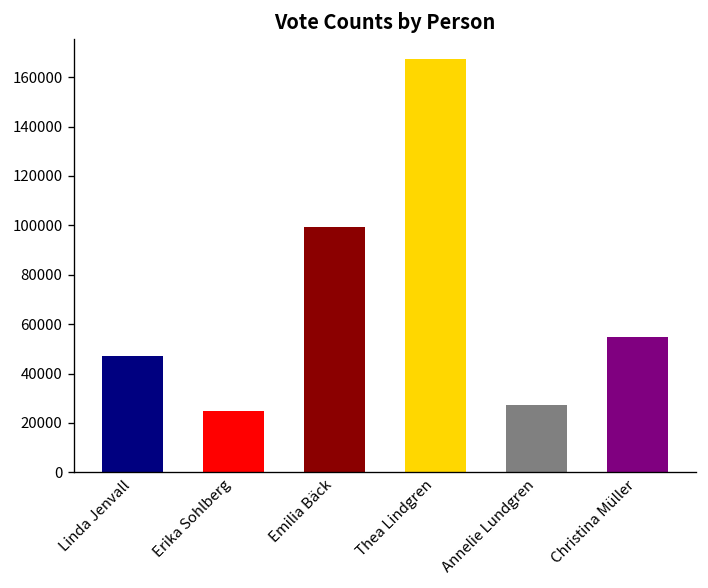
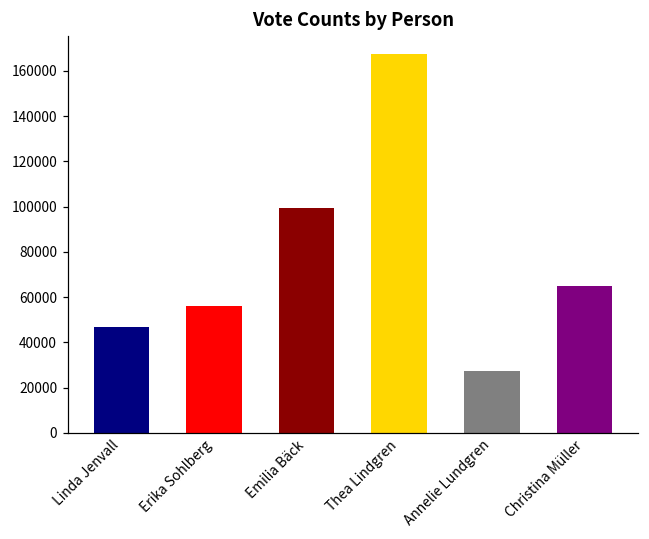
  {
    "Linda Jenvall": 47000,
-   "Erika Sohlberg": 25000,
+   "Erika Sohlberg": 56000,
    "Emilia Bäck": 99000,
    "Thea Lindgren": 167000,
    "Annelie Lundgren": 27000,
-   "Christina Müller": 55000
+   "Christina Müller": 65000
  }
